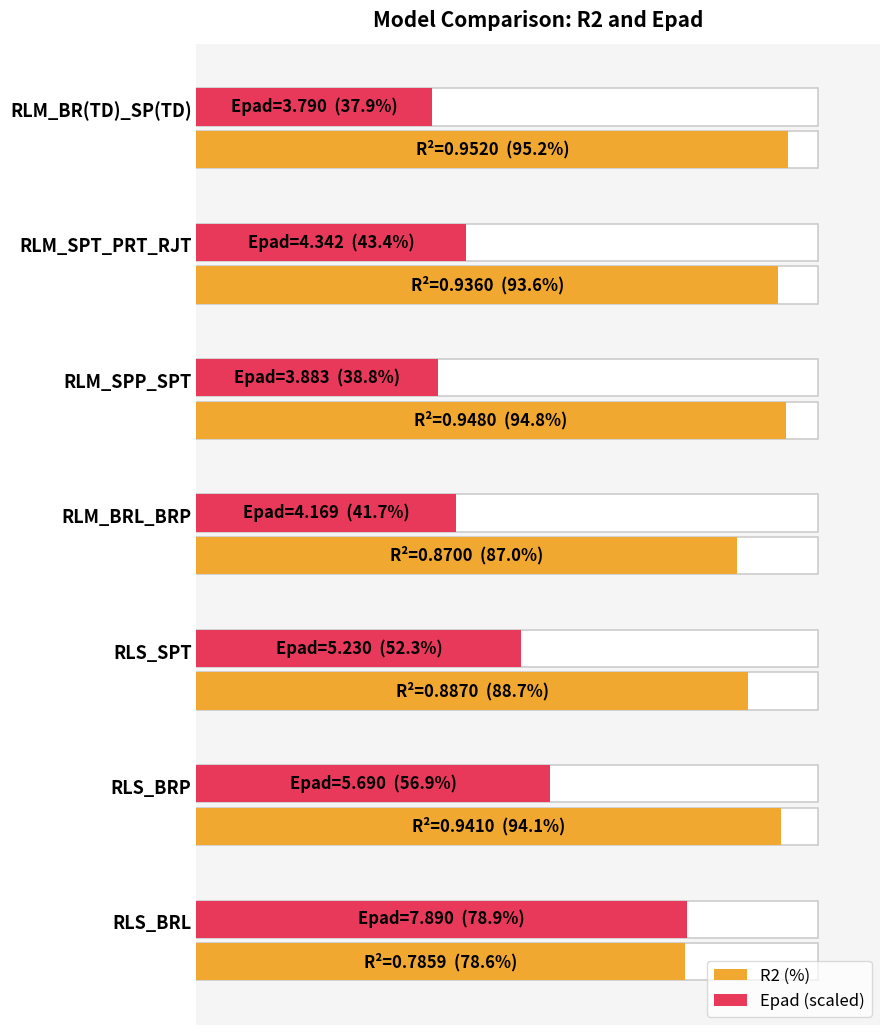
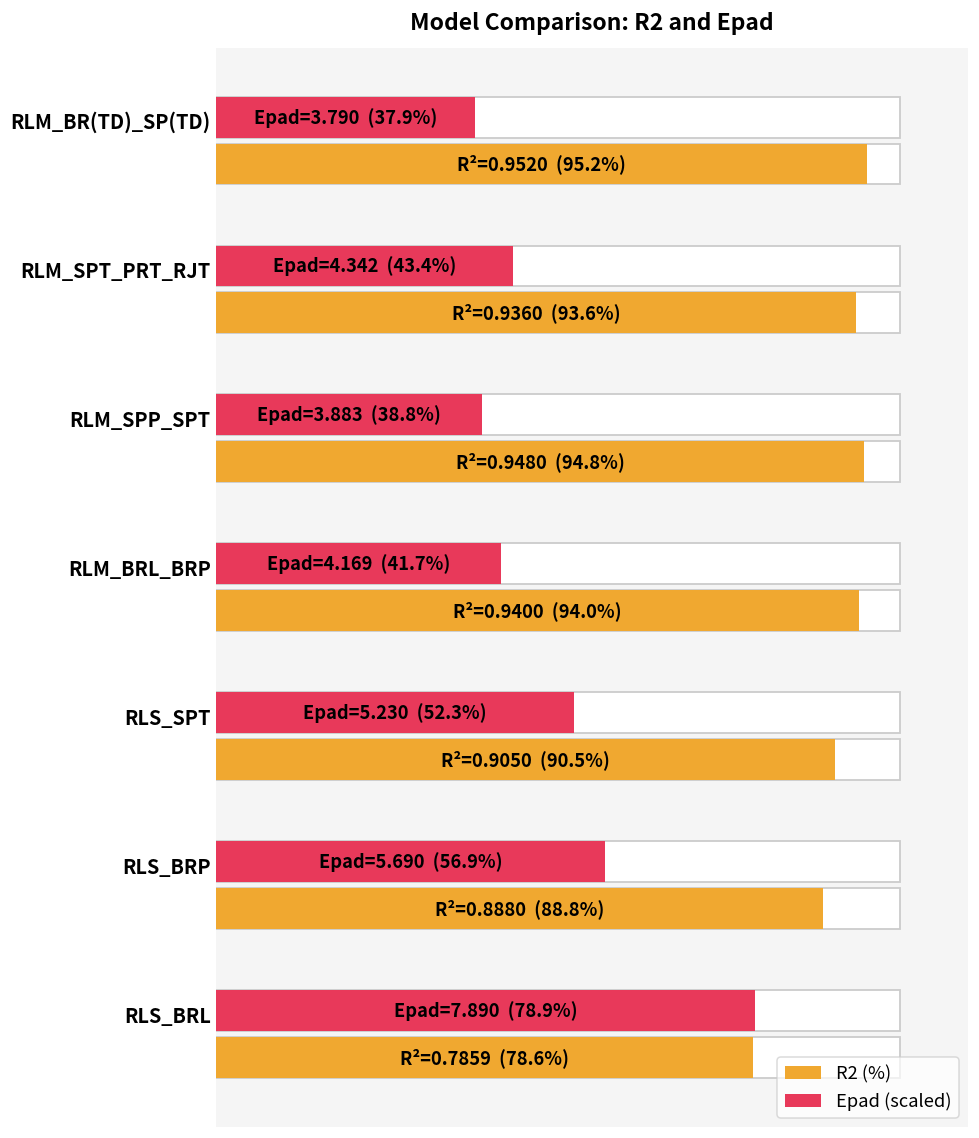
  {
    "R2 (%)": {
-     "RLM_BRL_BRP": "0.8700 (87.0%)",
-     "RLS_SPT": "0.8870 (88.7%)",
-     "RLS_BRP": "0.9410 (94.1%)"
+     "RLM_BRL_BRP": "0.9400 (94.0%)",
+     "RLS_SPT": "0.9050 (90.5%)",
+     "RLS_BRP": "0.8880 (88.8%)"
    }
  }
